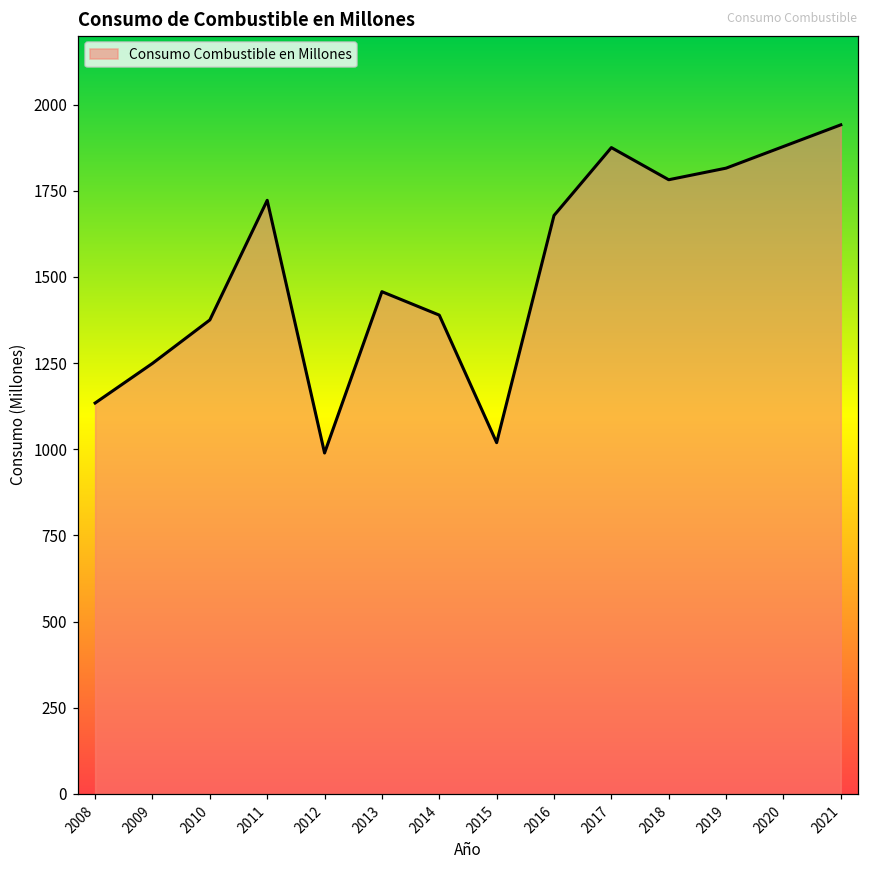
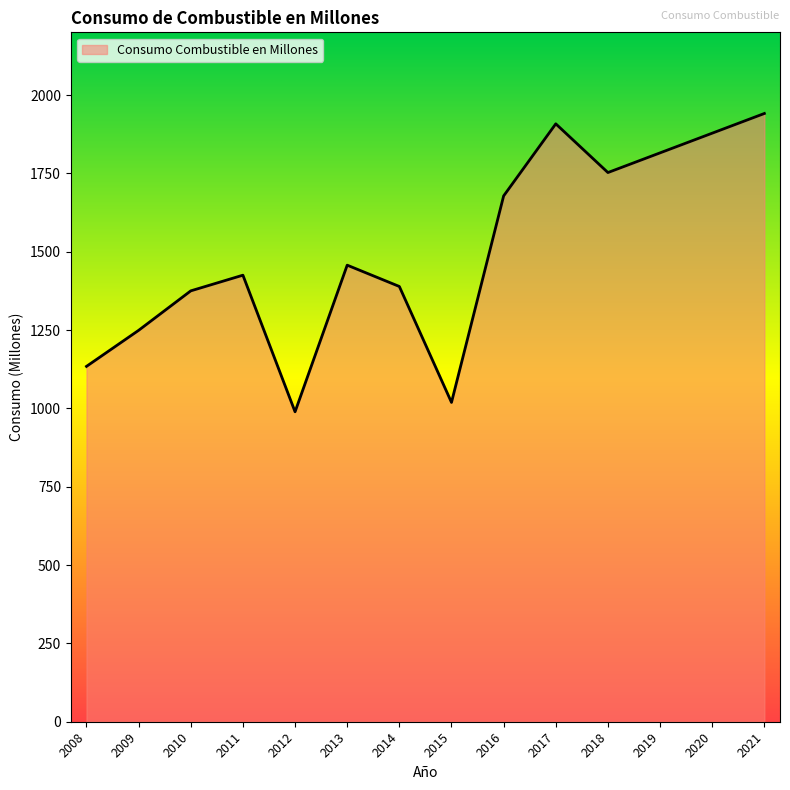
  {
    "2008": 1130,
    "2009": 1250,
    "2010": 1380,
-   "2011": 1720,
+   "2011": 1430,
    "2012": 990,
    "2013": 1460,
    "2014": 1390,
    "2015": 1020,
    "2016": 1680,
-   "2017": 1880,
-   "2018": 1780,
+   "2017": 1910,
+   "2018": 1750,
    "2019": 1820,
    "2020": 1880,
    "2021": 1940
  }
